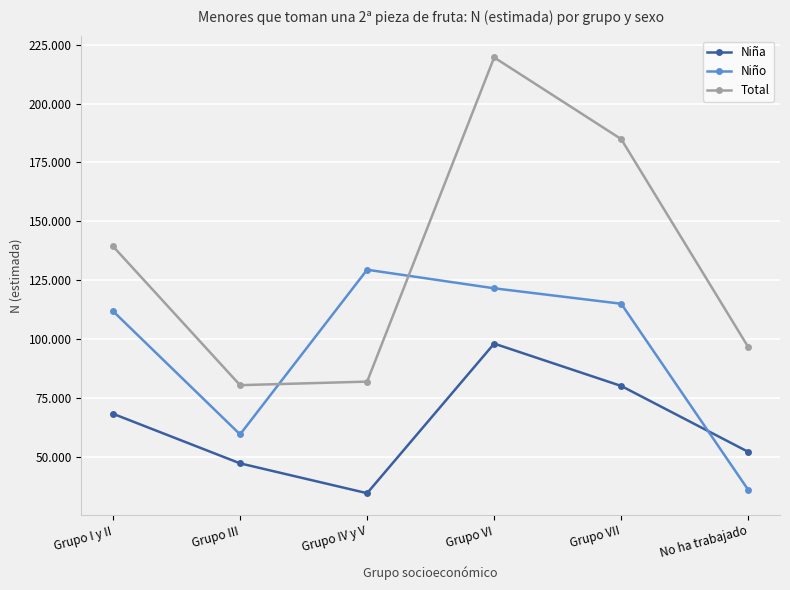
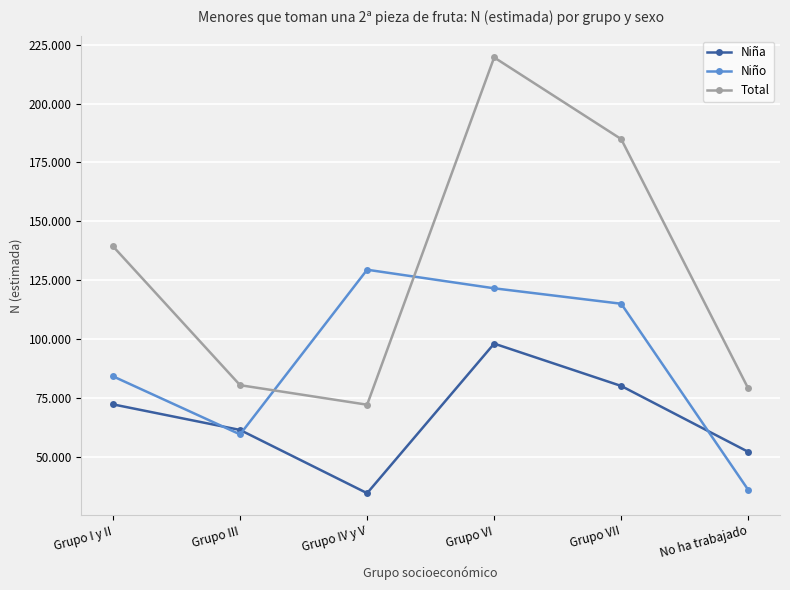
  {
    "Niña": {
-     "Grupo I y II": 68,
-     "Grupo III": 47,
+     "Grupo I y II": 72,
+     "Grupo III": 61,
      "Grupo IV y V": 35,
      "Grupo VI": 98,
      "Grupo VII": 80,
      "No ha trabajado": 52
    },
    "Niño": {
-     "Grupo I y II": 112,
+     "Grupo I y II": 84,
      "Grupo III": 59,
      "Grupo IV y V": 129,
      "Grupo VI": 122,
      "Grupo VII": 115,
      "No ha trabajado": 36
    },
    "Total": {
      "Grupo I y II": 139,
      "Grupo III": 80,
-     "Grupo IV y V": 82,
+     "Grupo IV y V": 72,
      "Grupo VI": 220,
      "Grupo VII": 185,
-     "No ha trabajado": 97
+     "No ha trabajado": 79
    }
  }
